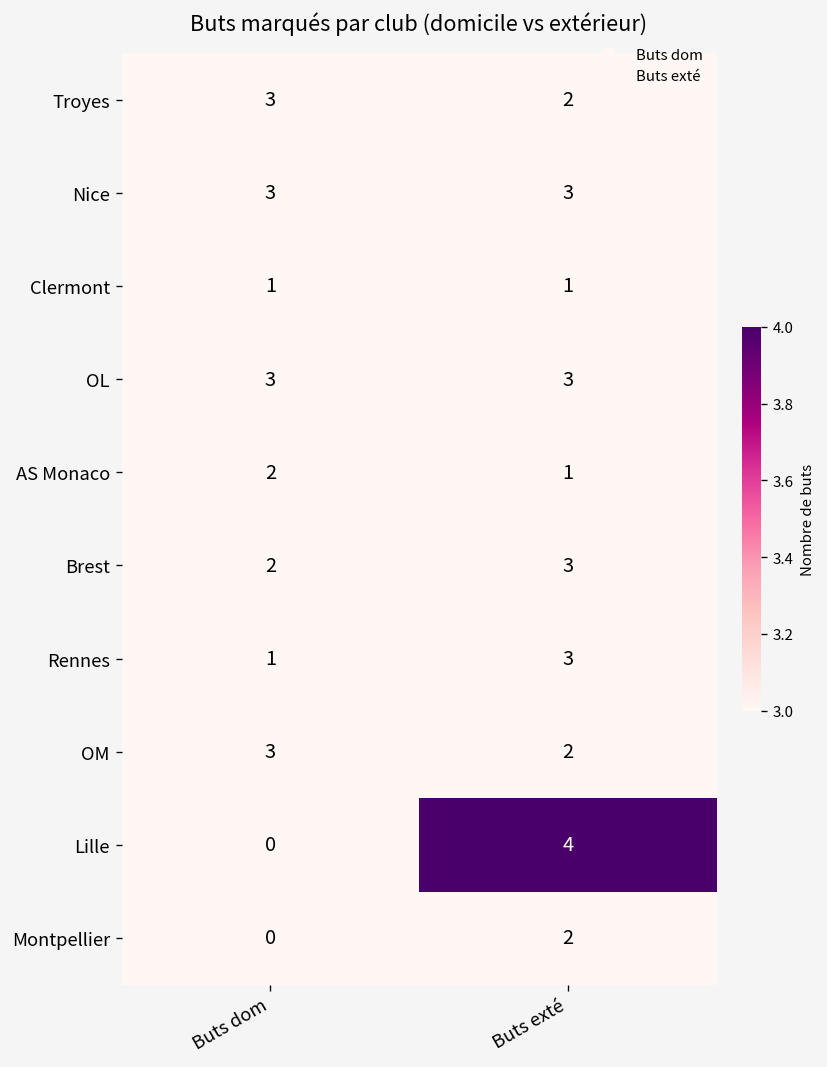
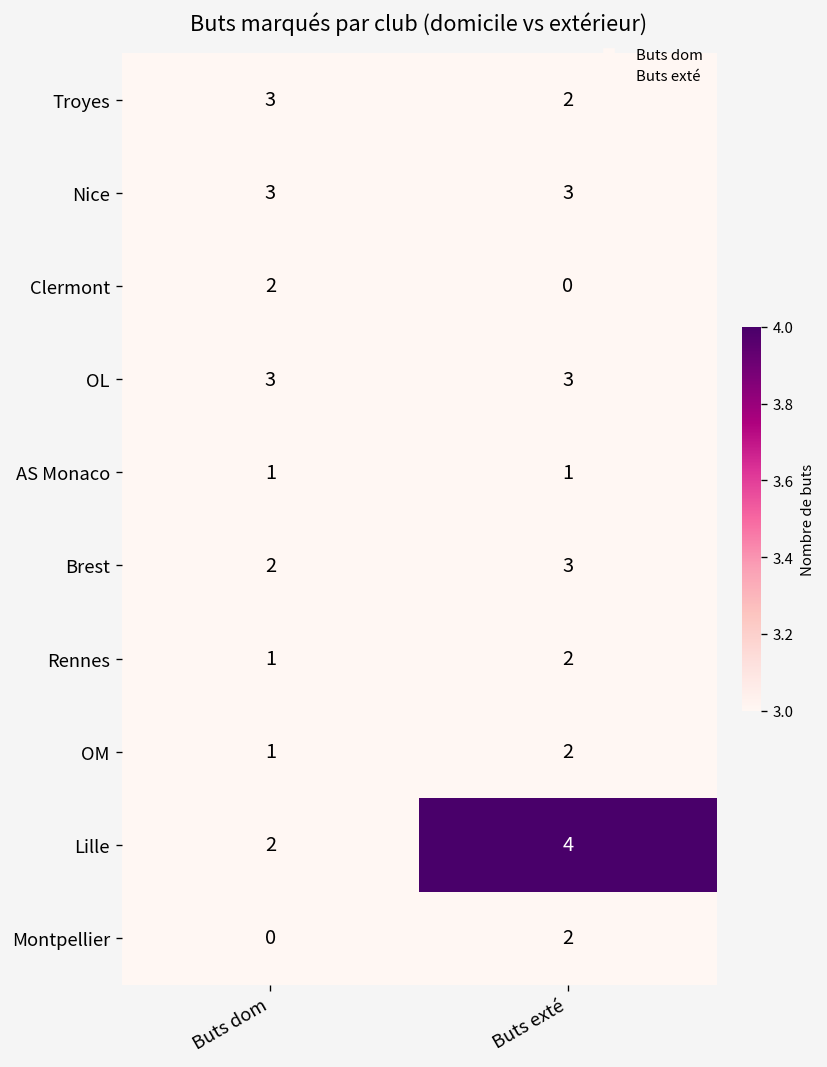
  {
    "Troyes": {
      "Buts dom": 3,
      "Buts exté": 2
    },
    "Nice": {
      "Buts dom": 3,
      "Buts exté": 3
    },
    "Clermont": {
-     "Buts dom": 1,
-     "Buts exté": 1
+     "Buts dom": 2,
+     "Buts exté": 0
    },
    "OL": {
      "Buts dom": 3,
      "Buts exté": 3
    },
    "AS Monaco": {
-     "Buts dom": 2,
+     "Buts dom": 1,
      "Buts exté": 1
    },
    "Brest": {
      "Buts dom": 2,
      "Buts exté": 3
    },
    "Rennes": {
      "Buts dom": 1,
-     "Buts exté": 3
+     "Buts exté": 2
    },
    "OM": {
-     "Buts dom": 3,
+     "Buts dom": 1,
      "Buts exté": 2
    },
    "Lille": {
-     "Buts dom": 0,
+     "Buts dom": 2,
      "Buts exté": 4
    },
    "Montpellier": {
      "Buts dom": 0,
      "Buts exté": 2
    }
  }
